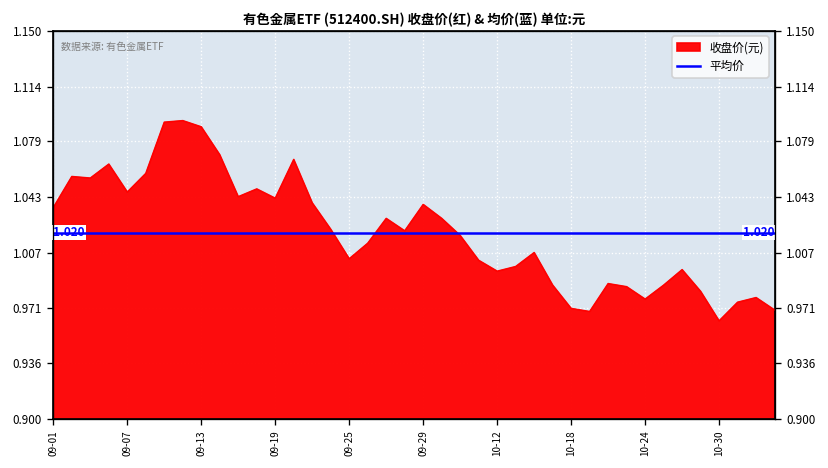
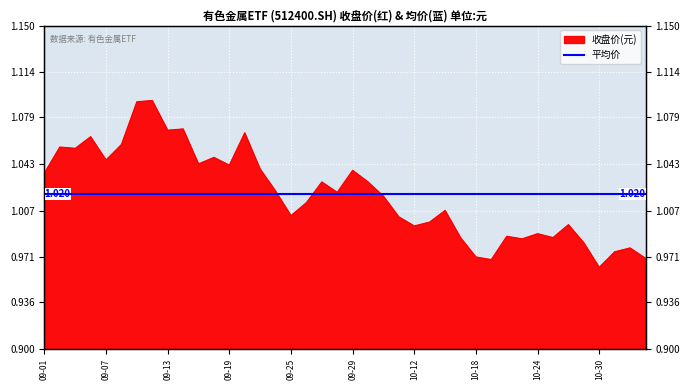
  {
    "09-07": 1.046,
-   "09-13": 1.088,
+   "09-13": 1.069,
    "09-19": 1.042,
    "09-25": 1.003,
    "09-29": 1.038,
    "10-12": 0.995,
    "10-18": 0.971,
-   "10-24": 0.977,
+   "10-24": 0.989,
    "10-30": 0.963
  }
